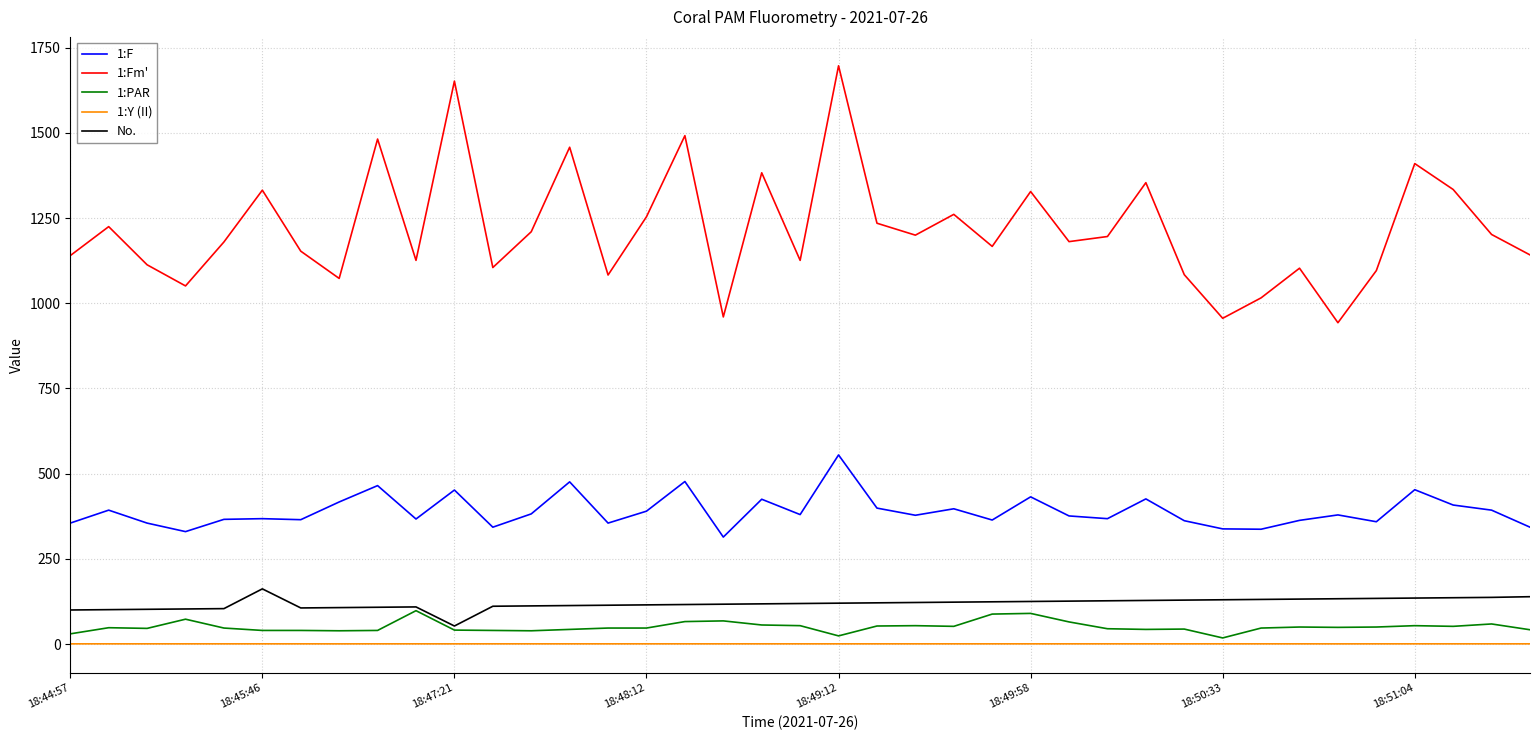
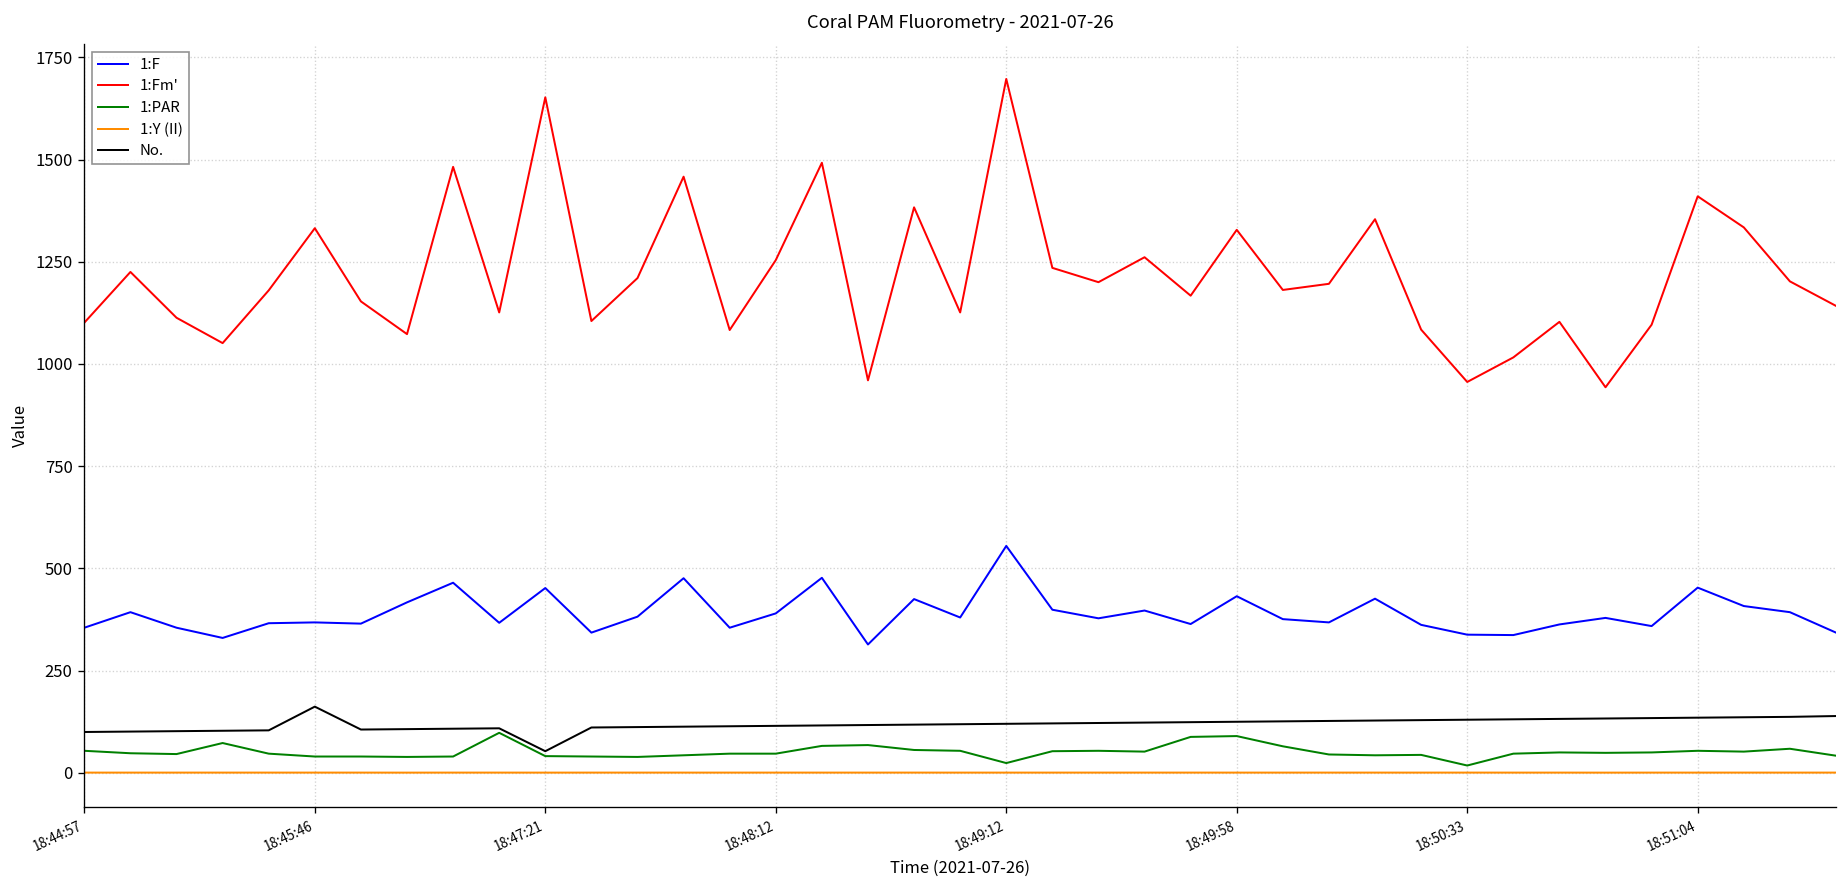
  {
    "1:F": {
      "18:44:57": 360,
      "18:45:46": 370,
      "18:47:21": 450,
      "18:48:12": 390,
      "18:49:12": 560,
      "18:49:58": 430,
      "18:50:33": 340,
      "18:51:04": 450
    },
    "1:Fm'": {
-     "18:44:57": 1140,
+     "18:44:57": 1100,
      "18:45:46": 1330,
      "18:47:21": 1650,
      "18:48:12": 1250,
      "18:49:12": 1700,
      "18:49:58": 1330,
      "18:50:33": 960,
      "18:51:04": 1410
    },
    "1:PAR": {
-     "18:44:57": 30,
+     "18:44:57": 50,
      "18:45:46": 40,
      "18:47:21": 40,
      "18:48:12": 50,
      "18:49:12": 20,
      "18:49:58": 90,
      "18:50:33": 20,
      "18:51:04": 50
    },
    "1:Y (II)": {
      "18:44:57": 0,
      "18:45:46": 0,
      "18:47:21": 0,
      "18:48:12": 0,
      "18:49:12": 0,
      "18:49:58": 0,
      "18:50:33": 0,
      "18:51:04": 0
    },
    "No.": {
      "18:44:57": 100,
      "18:45:46": 160,
      "18:47:21": 50,
      "18:48:12": 120,
      "18:49:12": 120,
      "18:49:58": 130,
      "18:50:33": 130,
      "18:51:04": 140
    }
  }
